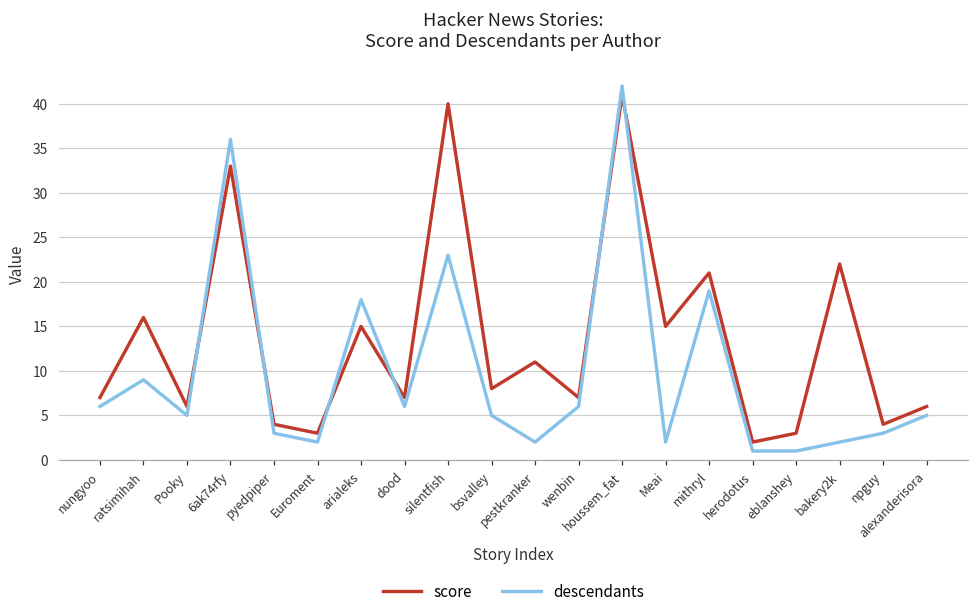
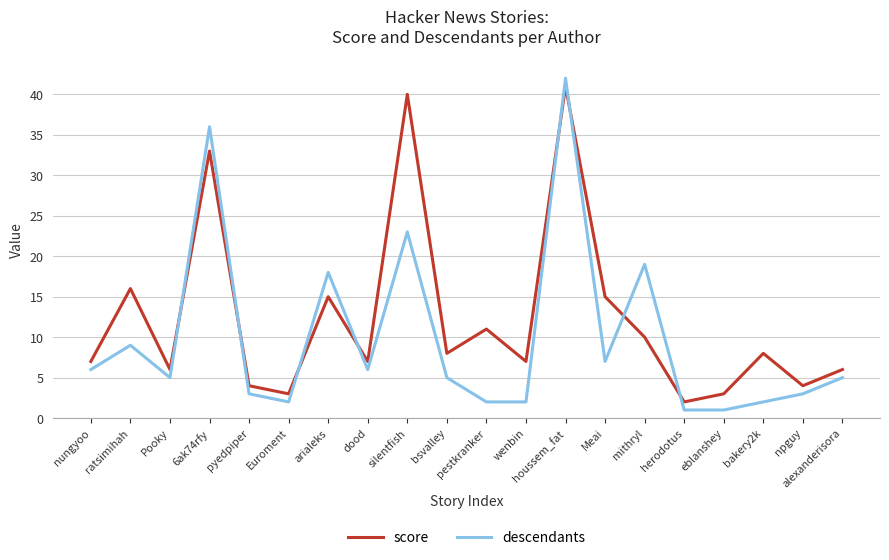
  {
    "score": {
      "nungyoo": 7,
      "ratsimihah": 16,
      "Pooky": 6,
      "6ak74rfy": 33,
      "pyedpiper": 4,
      "Euroment": 3,
      "arialeks": 15,
      "dood": 7,
      "silentfish": 40,
      "bsvalley": 8,
      "pestkranker": 11,
      "wenbin": 7,
      "houssem_fat": 41,
      "Meai": 15,
-     "mithryl": 21,
+     "mithryl": 10,
      "herodotus": 2,
      "eblanshey": 3,
-     "bakery2k": 22,
+     "bakery2k": 8,
      "npguy": 4,
      "alexanderisora": 6
    },
    "descendants": {
      "nungyoo": 6,
      "ratsimihah": 9,
      "Pooky": 5,
      "6ak74rfy": 36,
      "pyedpiper": 3,
      "Euroment": 2,
      "arialeks": 18,
      "dood": 6,
      "silentfish": 23,
      "bsvalley": 5,
      "pestkranker": 2,
-     "wenbin": 6,
+     "wenbin": 2,
      "houssem_fat": 42,
-     "Meai": 2,
+     "Meai": 7,
      "mithryl": 19,
      "herodotus": 1,
      "eblanshey": 1,
      "bakery2k": 2,
      "npguy": 3,
      "alexanderisora": 5
    }
  }
